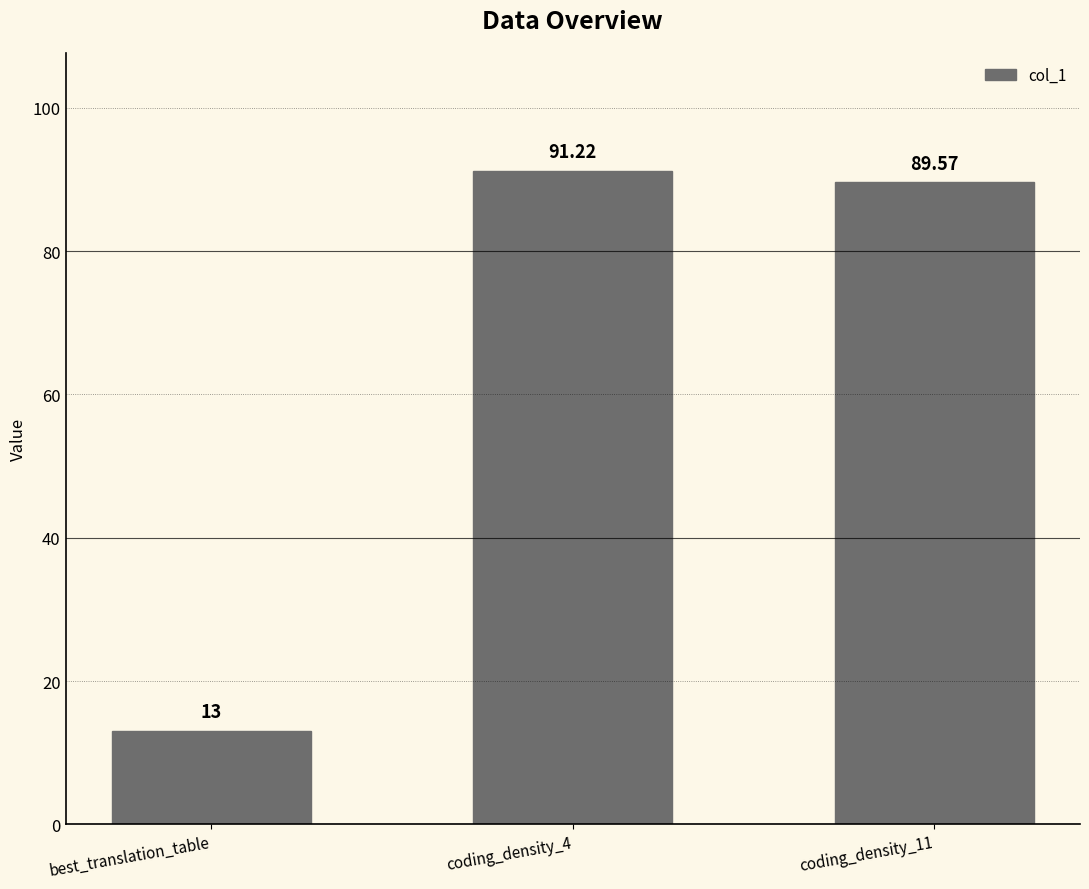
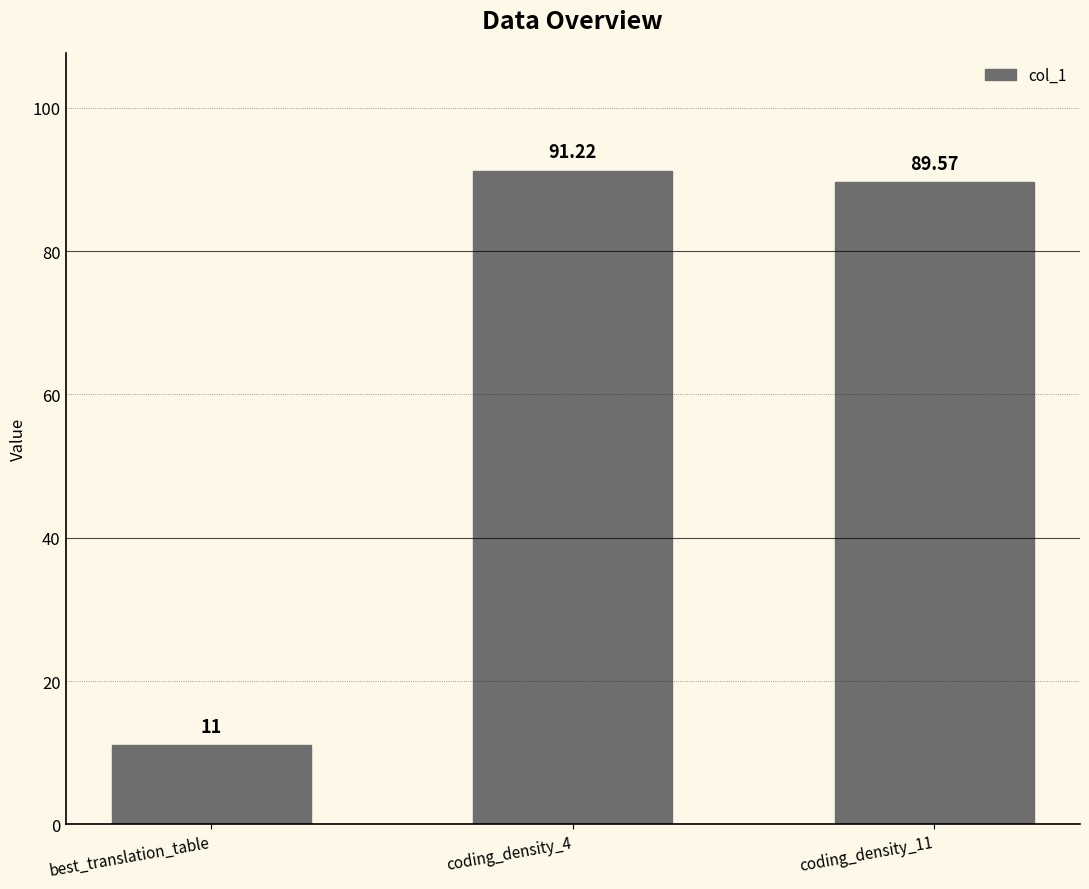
  {
-   "best_translation_table": 13,
+   "best_translation_table": 11,
    "coding_density_4": 91.22,
    "coding_density_11": 89.57
  }
